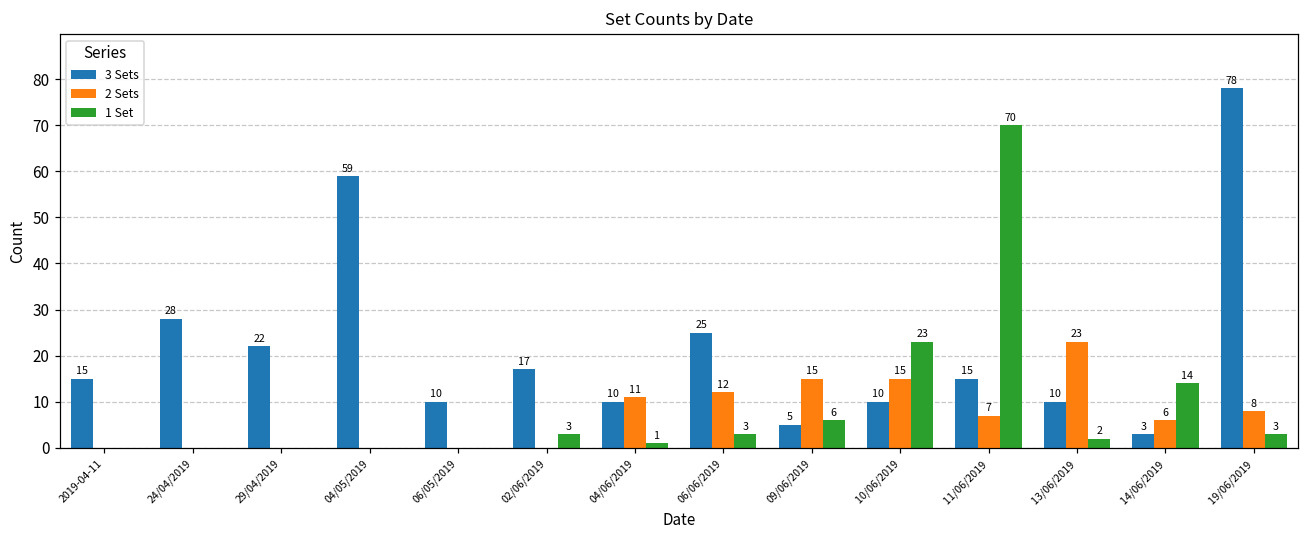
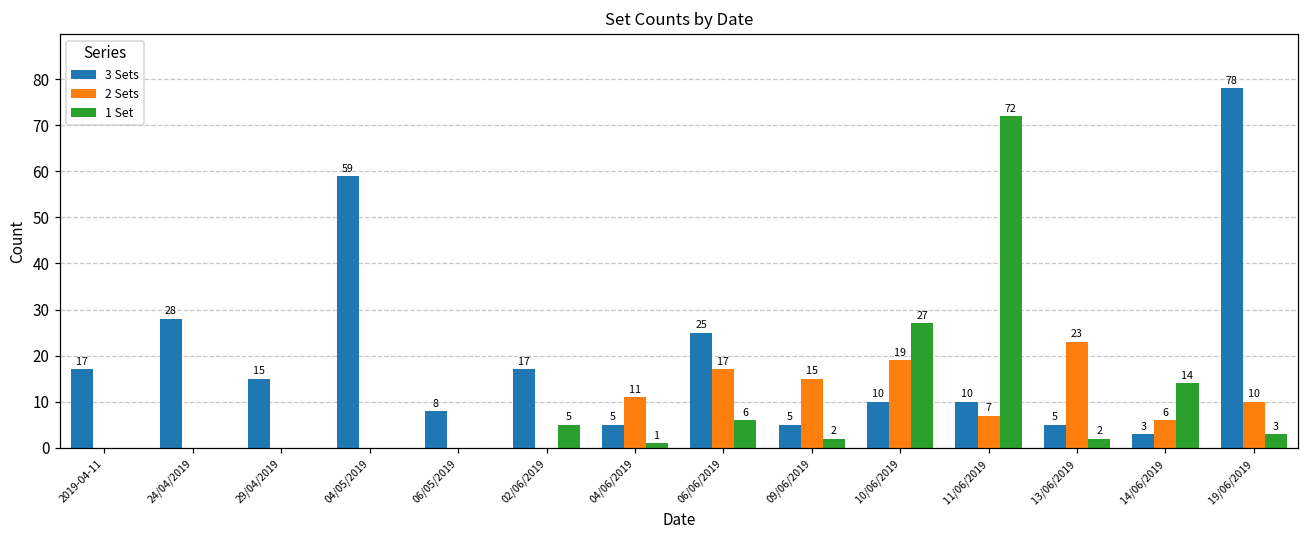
  {
    "3 Sets": {
-     "2019-04-11": 15,
+     "2019-04-11": 17,
      "24/04/2019": 28,
-     "29/04/2019": 22,
+     "29/04/2019": 15,
      "04/05/2019": 59,
-     "06/05/2019": 10,
+     "06/05/2019": 8,
      "02/06/2019": 17,
-     "04/06/2019": 10,
+     "04/06/2019": 5,
      "06/06/2019": 25,
      "09/06/2019": 5,
      "10/06/2019": 10,
-     "11/06/2019": 15,
-     "13/06/2019": 10,
+     "11/06/2019": 10,
+     "13/06/2019": 5,
      "14/06/2019": 3,
      "19/06/2019": 78
    },
    "2 Sets": {
      "04/06/2019": 11,
-     "06/06/2019": 12,
+     "06/06/2019": 17,
      "09/06/2019": 15,
-     "10/06/2019": 15,
+     "10/06/2019": 19,
      "11/06/2019": 7,
      "13/06/2019": 23,
      "14/06/2019": 6,
-     "19/06/2019": 8
+     "19/06/2019": 10
    },
    "1 Set": {
-     "02/06/2019": 3,
+     "02/06/2019": 5,
      "04/06/2019": 1,
-     "06/06/2019": 3,
-     "09/06/2019": 6,
-     "10/06/2019": 23,
-     "11/06/2019": 70,
+     "06/06/2019": 6,
+     "09/06/2019": 2,
+     "10/06/2019": 27,
+     "11/06/2019": 72,
      "13/06/2019": 2,
      "14/06/2019": 14,
      "19/06/2019": 3
    }
  }
